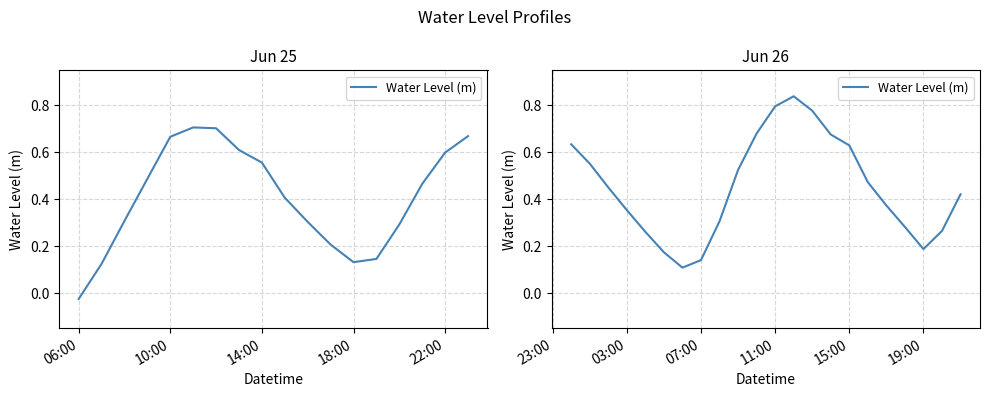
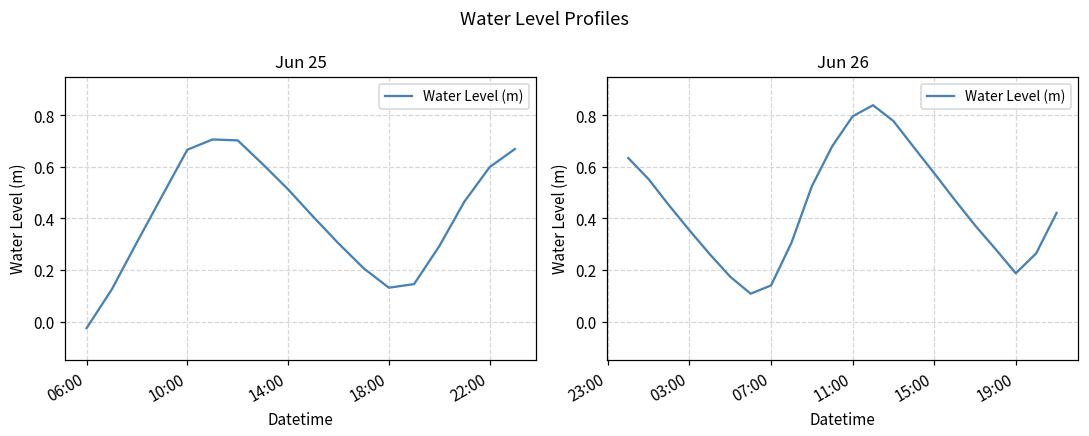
  {
    "Jun 25": {
      "06:00": -0.03,
      "10:00": 0.67,
-     "14:00": 0.56,
+     "14:00": 0.51,
      "18:00": 0.13,
      "22:00": 0.60
    },
    "Jun 26": {
      "03:00": 0.35,
      "07:00": 0.14,
      "11:00": 0.80,
-     "15:00": 0.63,
+     "15:00": 0.58,
      "19:00": 0.19
    }
  }
